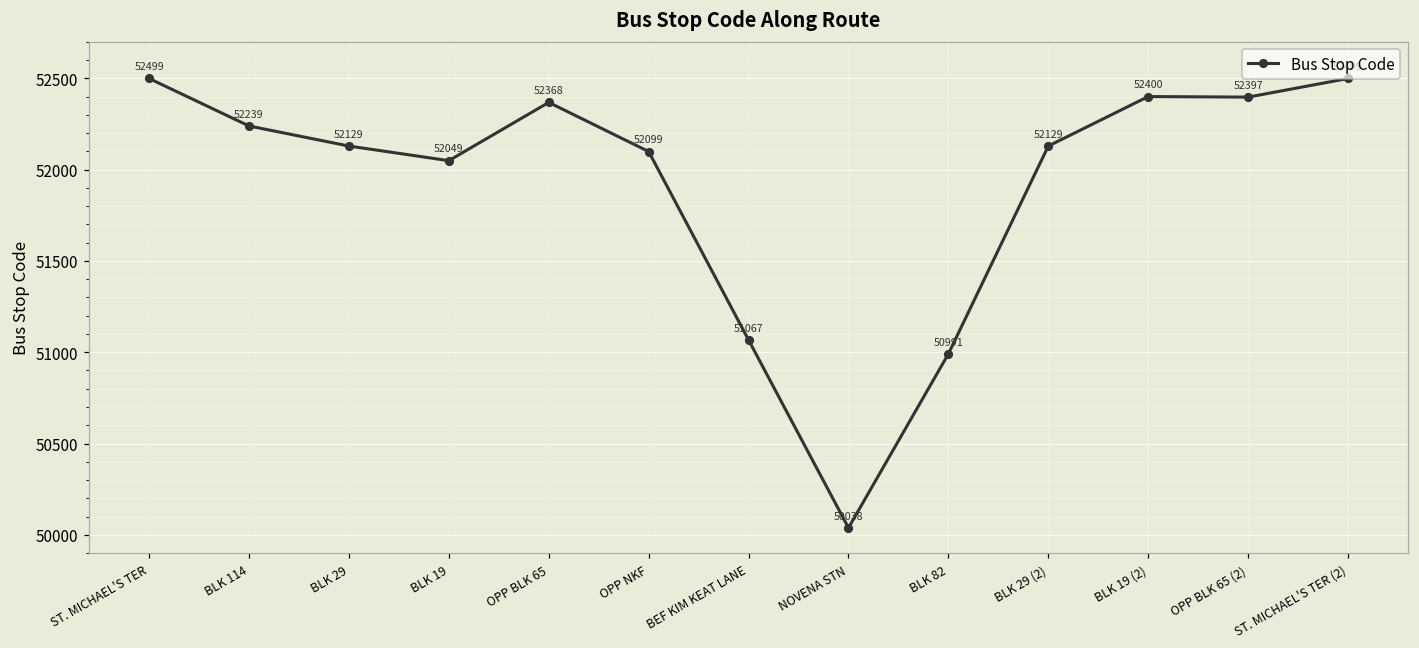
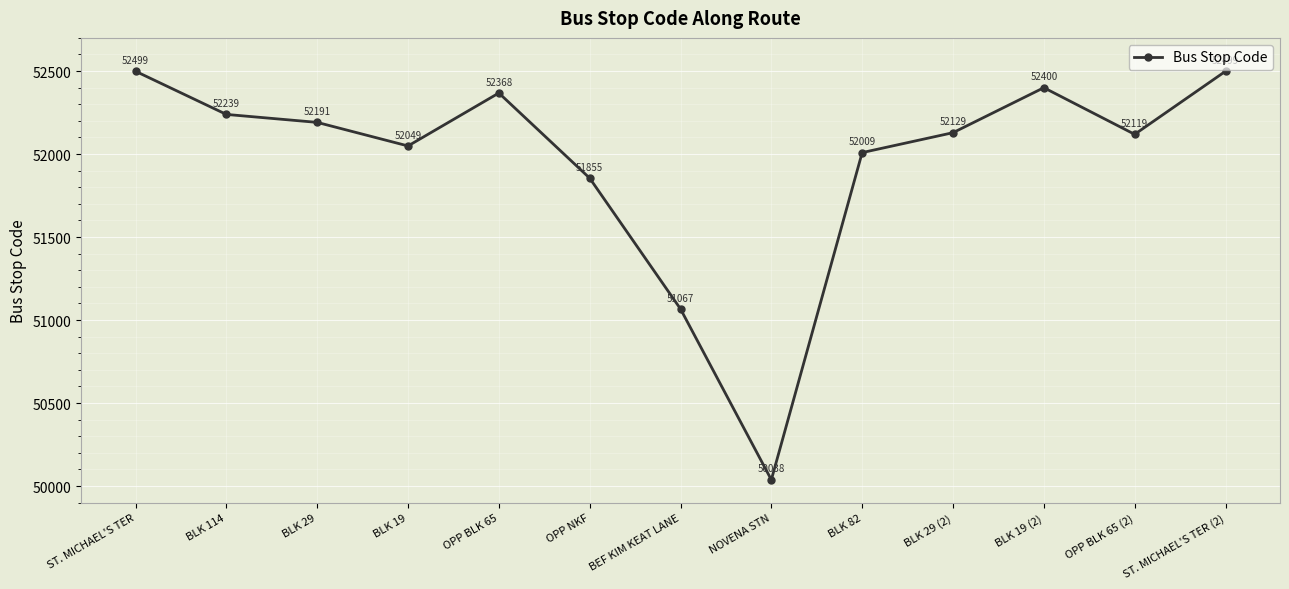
  {
    "ST. MICHAEL'S TER": 52499,
    "BLK 114": 52239,
-   "BLK 29": 52129,
+   "BLK 29": 52191,
    "BLK 19": 52049,
    "OPP BLK 65": 52368,
-   "OPP NKF": 52099,
+   "OPP NKF": 51855,
    "BEF KIM KEAT LANE": 51067,
    "NOVENA STN": 50038,
-   "BLK 82": 50991,
+   "BLK 82": 52009,
    "BLK 29 (2)": 52129,
    "BLK 19 (2)": 52400,
-   "OPP BLK 65 (2)": 52397
+   "OPP BLK 65 (2)": 52119
  }
